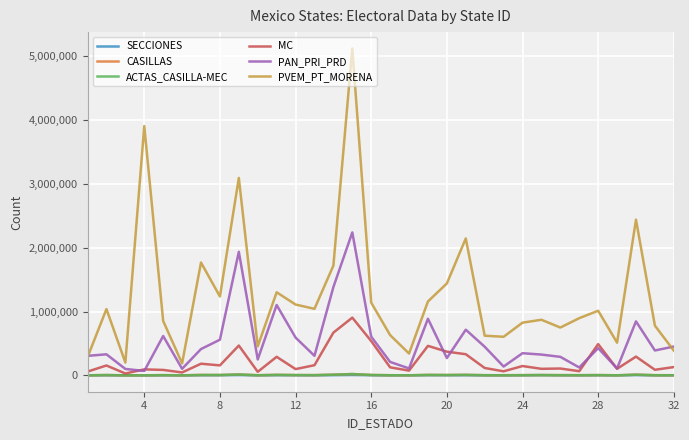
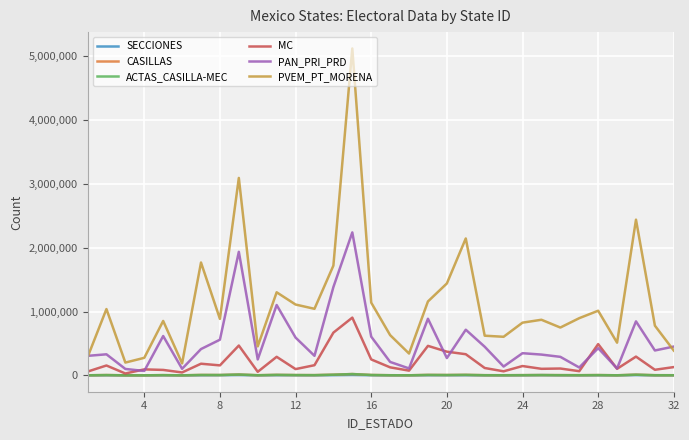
  {
    "MC": {
      "8": "200,000",
      "12": "100,000",
-     "16": "500,000",
+     "16": "300,000",
      "20": "400,000",
      "24": "100,000",
      "28": "500,000",
      "32": "100,000"
    },
    "PAN_PRI_PRD": {
      "8": "600,000",
      "12": "600,000",
      "16": "600,000",
      "20": "300,000",
      "24": "300,000",
      "28": "400,000",
      "32": "500,000"
    },
    "PVEM_PT_MORENA": {
-     "4": "3,900,000",
-     "8": "1,200,000",
+     "4": "300,000",
+     "8": "900,000",
      "12": "1,100,000",
      "16": "1,100,000",
      "20": "1,400,000",
      "24": "800,000",
      "28": "1,000,000",
      "32": "400,000"
    }
  }
